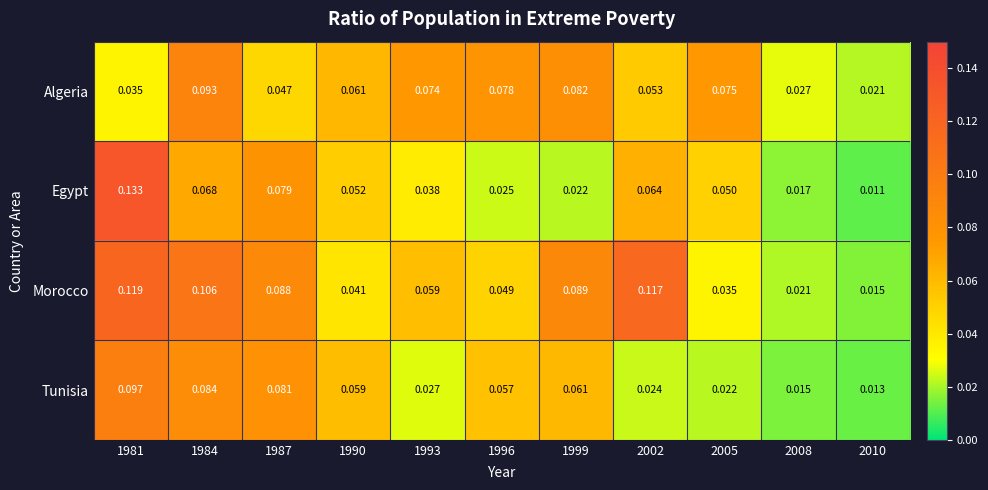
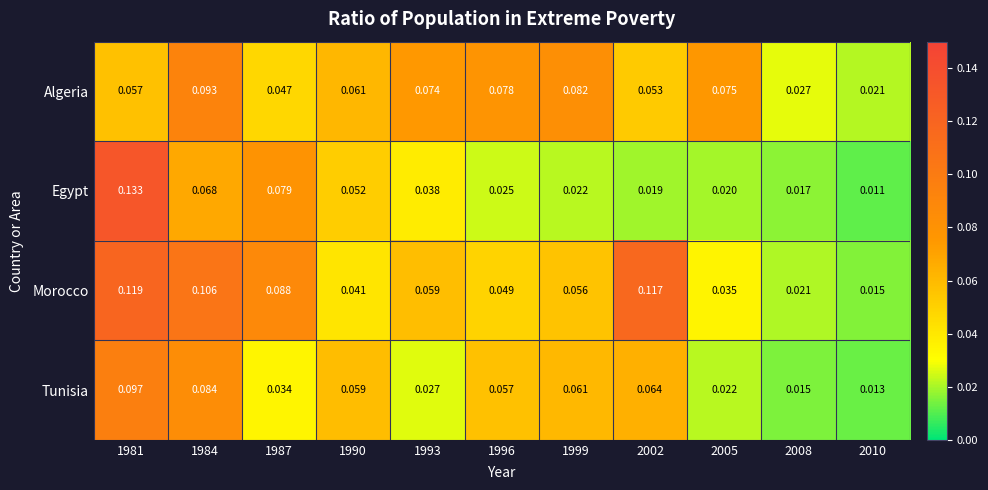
  {
    "Algeria": {
-     "1981": 0.035,
+     "1981": 0.057,
      "1984": 0.093,
      "1987": 0.047,
      "1990": 0.061,
      "1993": 0.074,
      "1996": 0.078,
      "1999": 0.082,
      "2002": 0.053,
      "2005": 0.075,
      "2008": 0.027,
      "2010": 0.021
    },
    "Egypt": {
      "1981": 0.133,
      "1984": 0.068,
      "1987": 0.079,
      "1990": 0.052,
      "1993": 0.038,
      "1996": 0.025,
      "1999": 0.022,
-     "2002": 0.064,
-     "2005": 0.050,
+     "2002": 0.019,
+     "2005": 0.020,
      "2008": 0.017,
      "2010": 0.011
    },
    "Morocco": {
      "1981": 0.119,
      "1984": 0.106,
      "1987": 0.088,
      "1990": 0.041,
      "1993": 0.059,
      "1996": 0.049,
-     "1999": 0.089,
+     "1999": 0.056,
      "2002": 0.117,
      "2005": 0.035,
      "2008": 0.021,
      "2010": 0.015
    },
    "Tunisia": {
      "1981": 0.097,
      "1984": 0.084,
-     "1987": 0.081,
+     "1987": 0.034,
      "1990": 0.059,
      "1993": 0.027,
      "1996": 0.057,
      "1999": 0.061,
-     "2002": 0.024,
+     "2002": 0.064,
      "2005": 0.022,
      "2008": 0.015,
      "2010": 0.013
    }
  }
